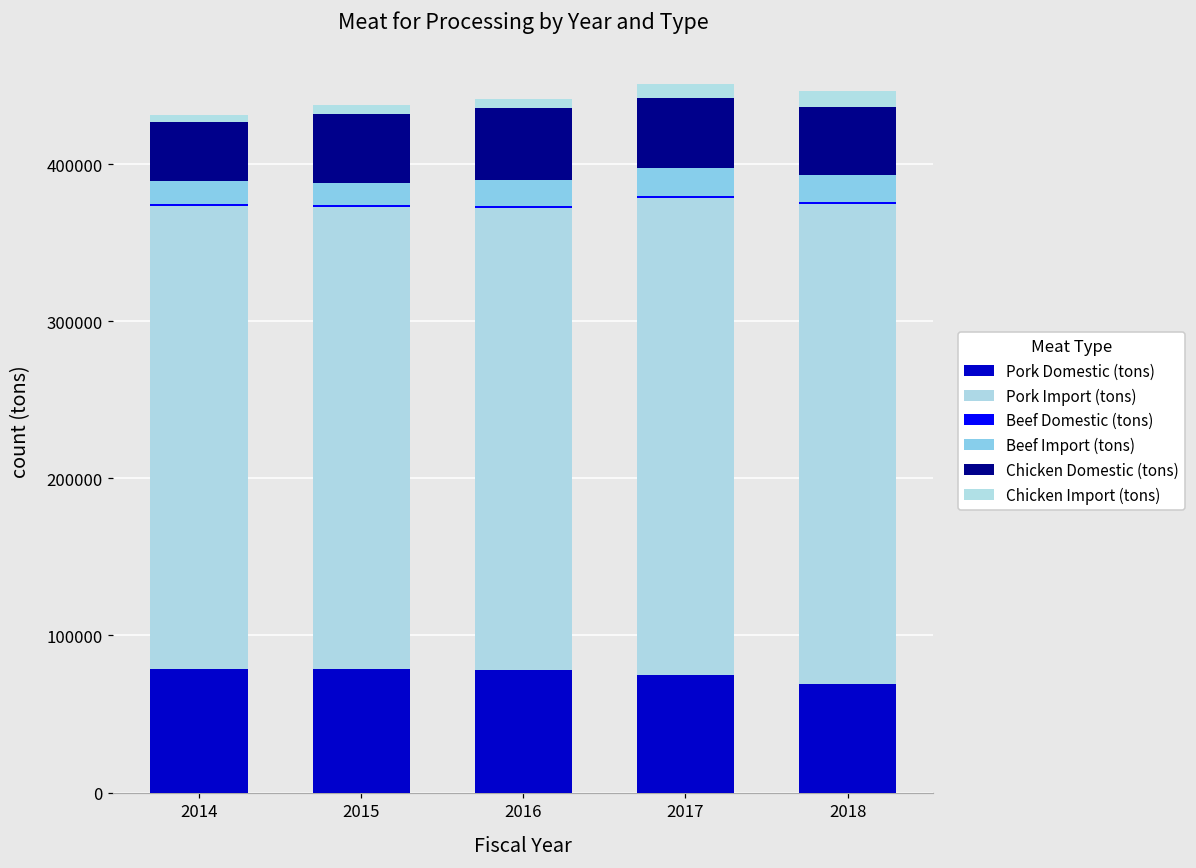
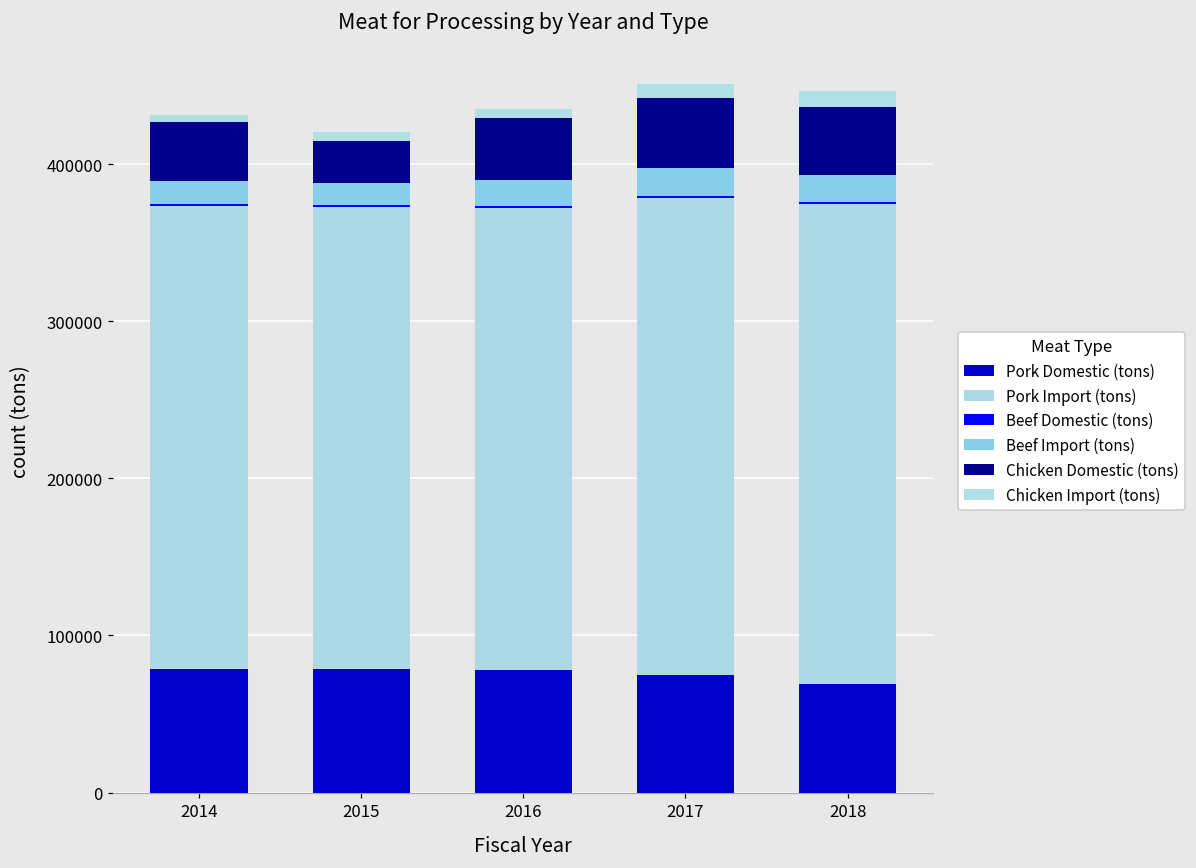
  {
    "Chicken Domestic (tons)": {
      "2014": 38000,
-     "2015": 44000,
-     "2016": 45000,
+     "2015": 27000,
+     "2016": 39000,
      "2017": 45000,
      "2018": 44000
    }
  }
